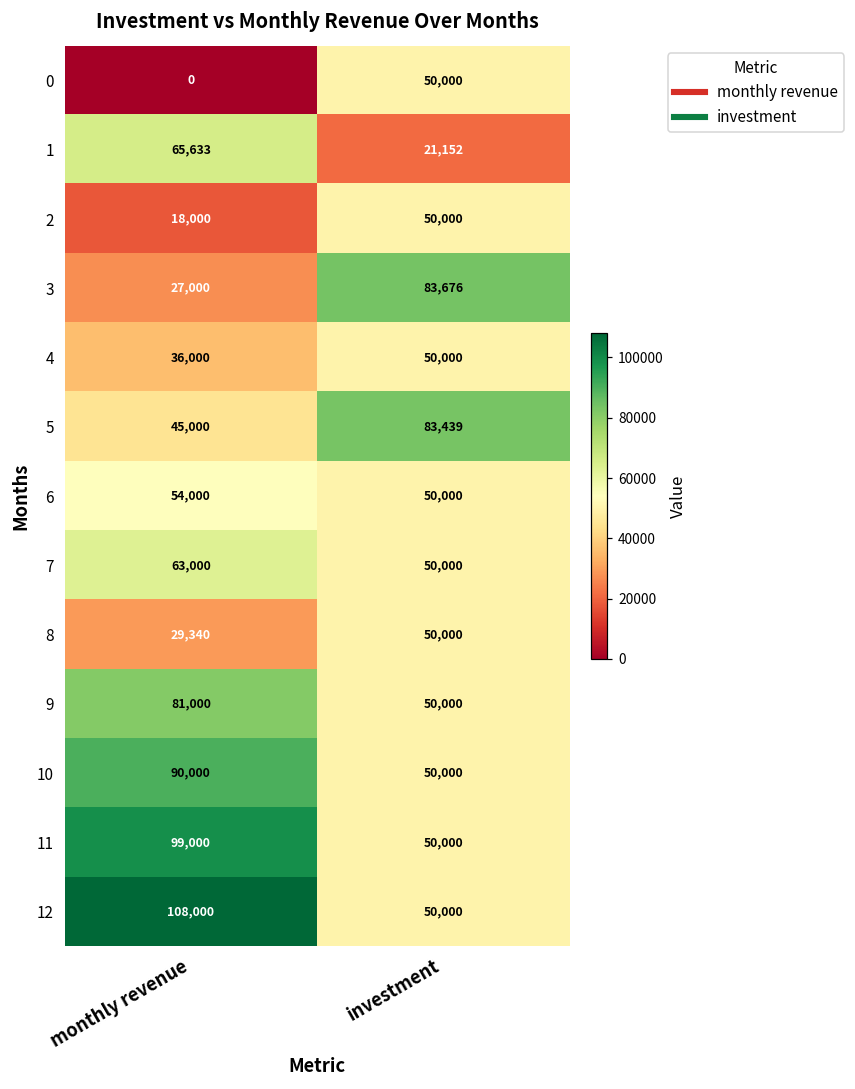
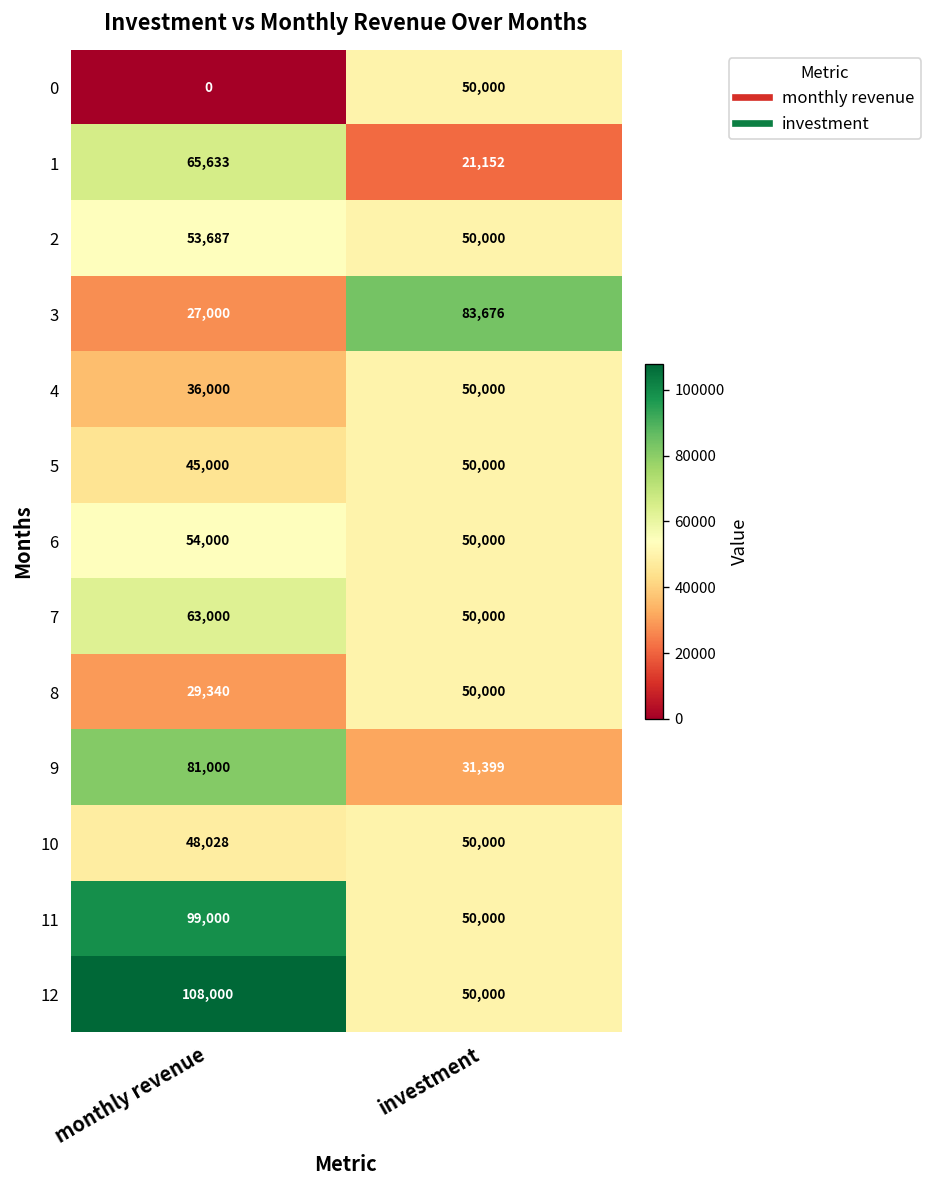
  {
    "0": {
      "monthly revenue": "0",
      "investment": "50,000"
    },
    "1": {
      "monthly revenue": "65,633",
      "investment": "21,152"
    },
    "2": {
-     "monthly revenue": "18,000",
+     "monthly revenue": "53,687",
      "investment": "50,000"
    },
    "3": {
      "monthly revenue": "27,000",
      "investment": "83,676"
    },
    "4": {
      "monthly revenue": "36,000",
      "investment": "50,000"
    },
    "5": {
      "monthly revenue": "45,000",
-     "investment": "83,439"
+     "investment": "50,000"
    },
    "6": {
      "monthly revenue": "54,000",
      "investment": "50,000"
    },
    "7": {
      "monthly revenue": "63,000",
      "investment": "50,000"
    },
    "8": {
      "monthly revenue": "29,340",
      "investment": "50,000"
    },
    "9": {
      "monthly revenue": "81,000",
-     "investment": "50,000"
+     "investment": "31,399"
    },
    "10": {
-     "monthly revenue": "90,000",
+     "monthly revenue": "48,028",
      "investment": "50,000"
    },
    "11": {
      "monthly revenue": "99,000",
      "investment": "50,000"
    },
    "12": {
      "monthly revenue": "108,000",
      "investment": "50,000"
    }
  }
